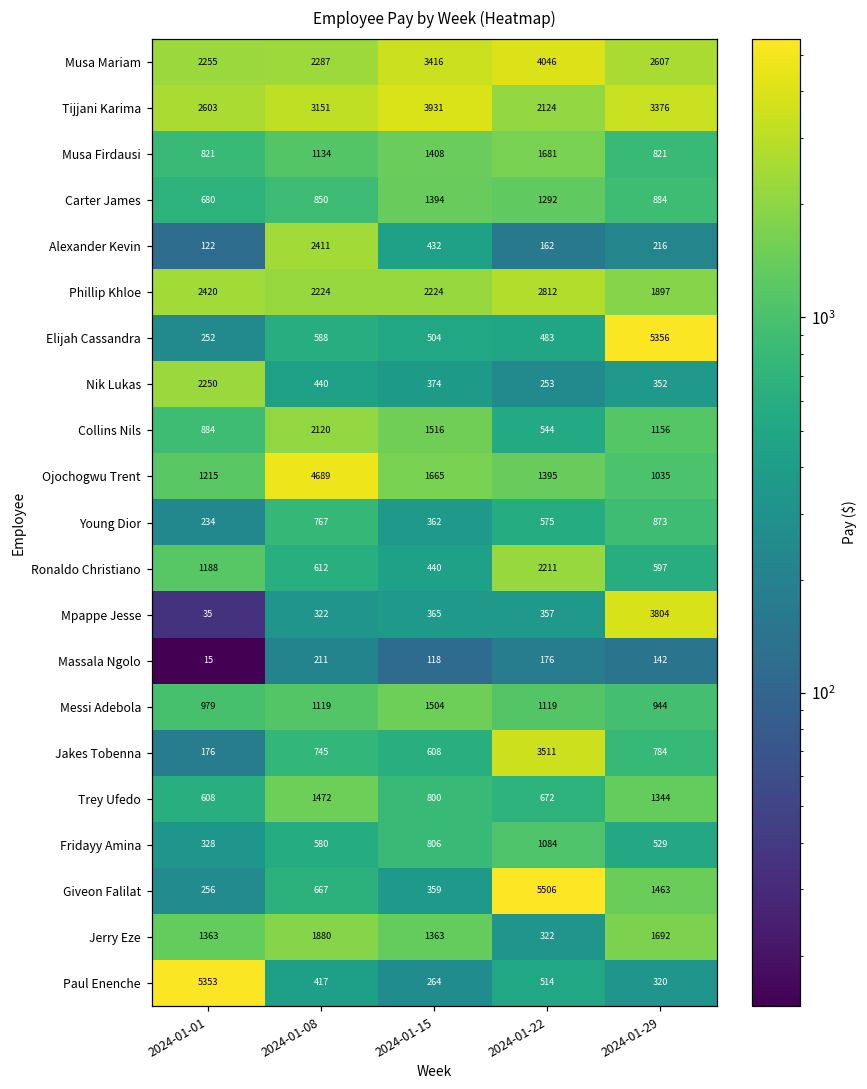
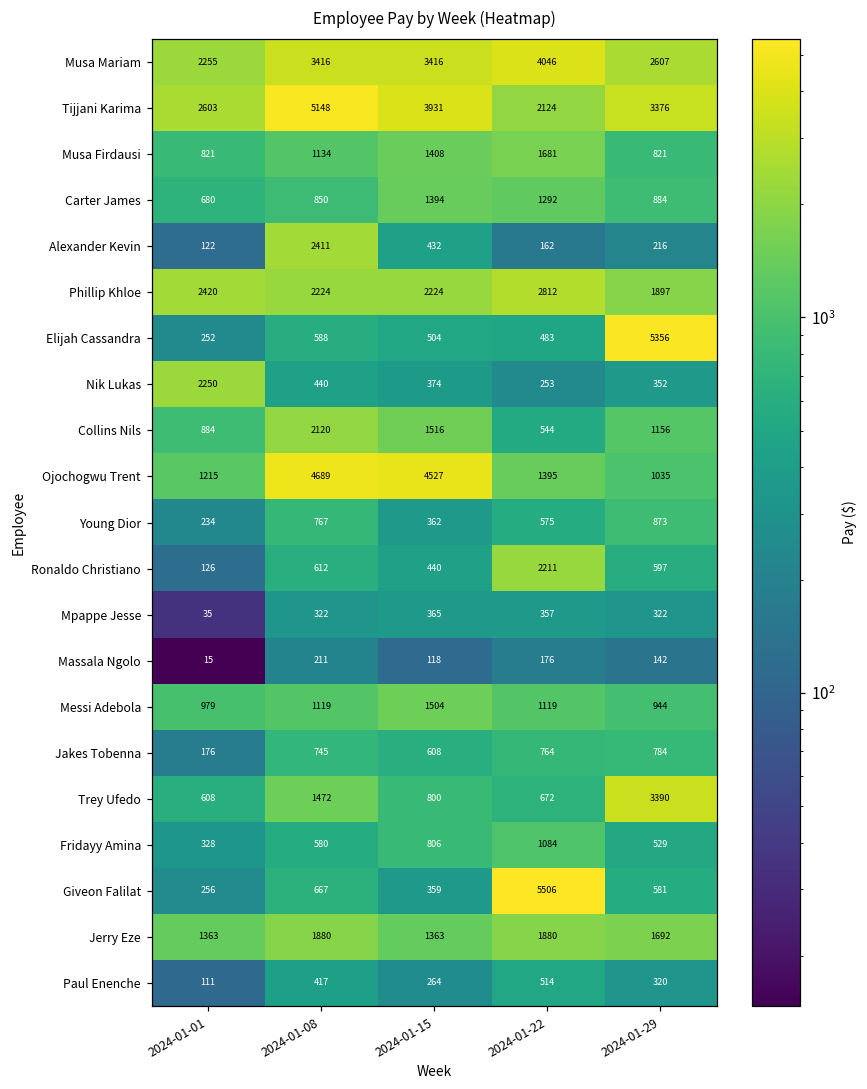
  {
    "Musa Mariam": {
      "2024-01-01": 2255,
-     "2024-01-08": 2287,
+     "2024-01-08": 3416,
      "2024-01-15": 3416,
      "2024-01-22": 4046,
      "2024-01-29": 2607
    },
    "Tijjani Karima": {
      "2024-01-01": 2603,
-     "2024-01-08": 3151,
+     "2024-01-08": 5148,
      "2024-01-15": 3931,
      "2024-01-22": 2124,
      "2024-01-29": 3376
    },
    "Musa Firdausi": {
      "2024-01-01": 821,
      "2024-01-08": 1134,
      "2024-01-15": 1408,
      "2024-01-22": 1681,
      "2024-01-29": 821
    },
    "Carter James": {
      "2024-01-01": 680,
      "2024-01-08": 850,
      "2024-01-15": 1394,
      "2024-01-22": 1292,
      "2024-01-29": 884
    },
    "Alexander Kevin": {
      "2024-01-01": 122,
      "2024-01-08": 2411,
      "2024-01-15": 432,
      "2024-01-22": 162,
      "2024-01-29": 216
    },
    "Phillip Khloe": {
      "2024-01-01": 2420,
      "2024-01-08": 2224,
      "2024-01-15": 2224,
      "2024-01-22": 2812,
      "2024-01-29": 1897
    },
    "Elijah Cassandra": {
      "2024-01-01": 252,
      "2024-01-08": 588,
      "2024-01-15": 504,
      "2024-01-22": 483,
      "2024-01-29": 5356
    },
    "Nik Lukas": {
      "2024-01-01": 2250,
      "2024-01-08": 440,
      "2024-01-15": 374,
      "2024-01-22": 253,
      "2024-01-29": 352
    },
    "Collins Nils": {
      "2024-01-01": 884,
      "2024-01-08": 2120,
      "2024-01-15": 1516,
      "2024-01-22": 544,
      "2024-01-29": 1156
    },
    "Ojochogwu Trent": {
      "2024-01-01": 1215,
      "2024-01-08": 4689,
-     "2024-01-15": 1665,
+     "2024-01-15": 4527,
      "2024-01-22": 1395,
      "2024-01-29": 1035
    },
    "Young Dior": {
      "2024-01-01": 234,
      "2024-01-08": 767,
      "2024-01-15": 362,
      "2024-01-22": 575,
      "2024-01-29": 873
    },
    "Ronaldo Christiano": {
-     "2024-01-01": 1188,
+     "2024-01-01": 126,
      "2024-01-08": 612,
      "2024-01-15": 440,
      "2024-01-22": 2211,
      "2024-01-29": 597
    },
    "Mpappe Jesse": {
      "2024-01-01": 35,
      "2024-01-08": 322,
      "2024-01-15": 365,
      "2024-01-22": 357,
-     "2024-01-29": 3804
+     "2024-01-29": 322
    },
    "Massala Ngolo": {
      "2024-01-01": 15,
      "2024-01-08": 211,
      "2024-01-15": 118,
      "2024-01-22": 176,
      "2024-01-29": 142
    },
    "Messi Adebola": {
      "2024-01-01": 979,
      "2024-01-08": 1119,
      "2024-01-15": 1504,
      "2024-01-22": 1119,
      "2024-01-29": 944
    },
    "Jakes Tobenna": {
      "2024-01-01": 176,
      "2024-01-08": 745,
      "2024-01-15": 608,
-     "2024-01-22": 3511,
+     "2024-01-22": 764,
      "2024-01-29": 784
    },
    "Trey Ufedo": {
      "2024-01-01": 608,
      "2024-01-08": 1472,
      "2024-01-15": 800,
      "2024-01-22": 672,
-     "2024-01-29": 1344
+     "2024-01-29": 3390
    },
    "Fridayy Amina": {
      "2024-01-01": 328,
      "2024-01-08": 580,
      "2024-01-15": 806,
      "2024-01-22": 1084,
      "2024-01-29": 529
    },
    "Giveon Falilat": {
      "2024-01-01": 256,
      "2024-01-08": 667,
      "2024-01-15": 359,
      "2024-01-22": 5506,
-     "2024-01-29": 1463
+     "2024-01-29": 581
    },
    "Jerry Eze": {
      "2024-01-01": 1363,
      "2024-01-08": 1880,
      "2024-01-15": 1363,
-     "2024-01-22": 322,
+     "2024-01-22": 1880,
      "2024-01-29": 1692
    },
    "Paul Enenche": {
-     "2024-01-01": 5353,
+     "2024-01-01": 111,
      "2024-01-08": 417,
      "2024-01-15": 264,
      "2024-01-22": 514,
      "2024-01-29": 320
    }
  }
